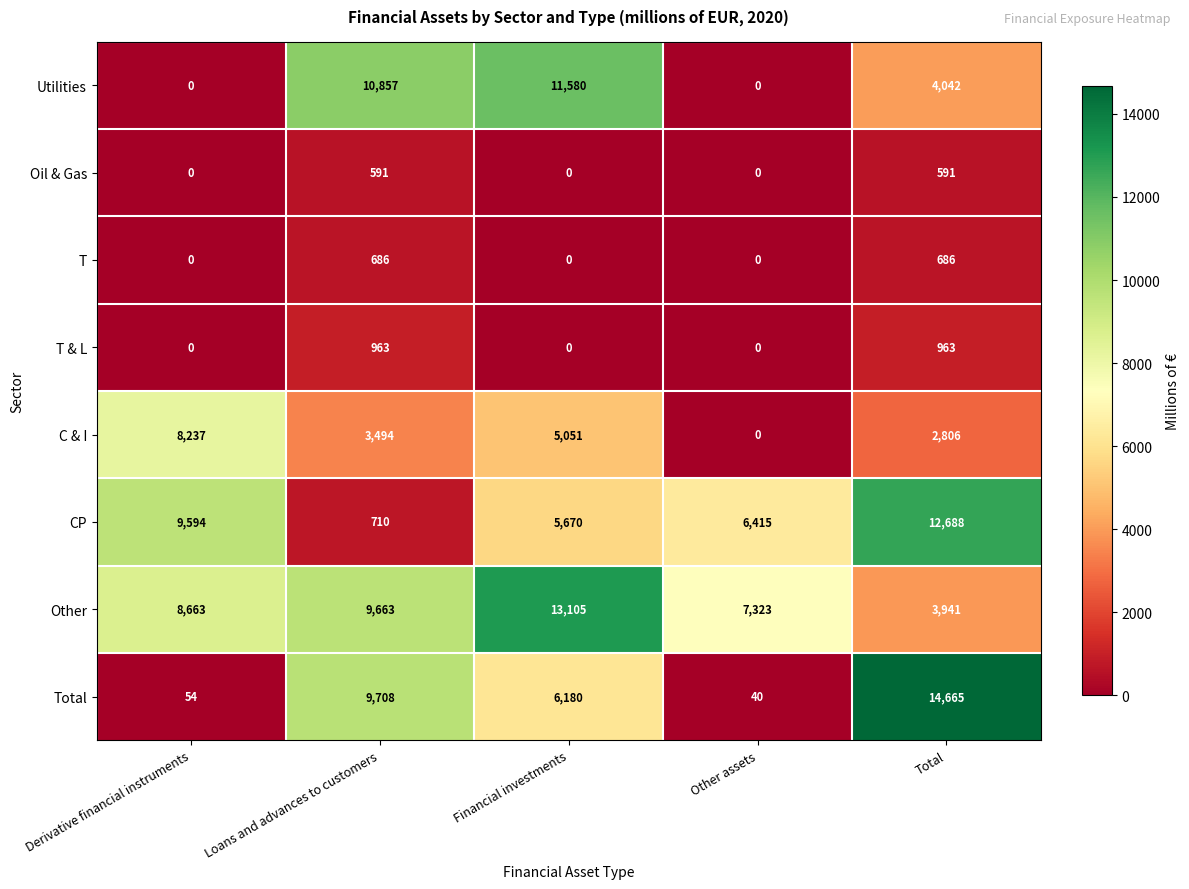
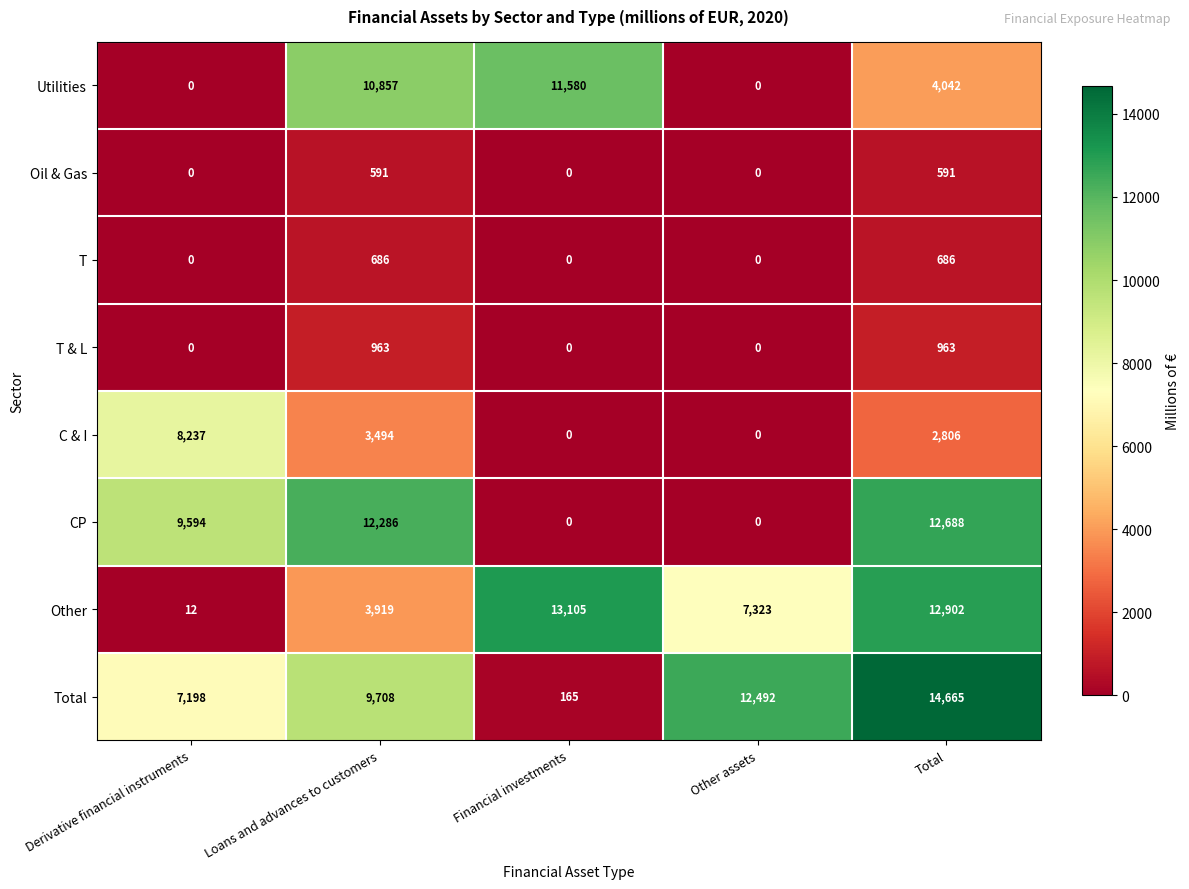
  {
    "Utilities": {
      "Derivative financial instruments": "0",
      "Loans and advances to customers": "10,857",
      "Financial investments": "11,580",
      "Other assets": "0",
      "Total": "4,042"
    },
    "Oil & Gas": {
      "Derivative financial instruments": "0",
      "Loans and advances to customers": "591",
      "Financial investments": "0",
      "Other assets": "0",
      "Total": "591"
    },
    "T": {
      "Derivative financial instruments": "0",
      "Loans and advances to customers": "686",
      "Financial investments": "0",
      "Other assets": "0",
      "Total": "686"
    },
    "T & L": {
      "Derivative financial instruments": "0",
      "Loans and advances to customers": "963",
      "Financial investments": "0",
      "Other assets": "0",
      "Total": "963"
    },
    "C & I": {
      "Derivative financial instruments": "8,237",
      "Loans and advances to customers": "3,494",
-     "Financial investments": "5,051",
+     "Financial investments": "0",
      "Other assets": "0",
      "Total": "2,806"
    },
    "CP": {
      "Derivative financial instruments": "9,594",
-     "Loans and advances to customers": "710",
-     "Financial investments": "5,670",
-     "Other assets": "6,415",
+     "Loans and advances to customers": "12,286",
+     "Financial investments": "0",
+     "Other assets": "0",
      "Total": "12,688"
    },
    "Other": {
-     "Derivative financial instruments": "8,663",
-     "Loans and advances to customers": "9,663",
+     "Derivative financial instruments": "12",
+     "Loans and advances to customers": "3,919",
      "Financial investments": "13,105",
      "Other assets": "7,323",
-     "Total": "3,941"
+     "Total": "12,902"
    },
    "Total": {
-     "Derivative financial instruments": "54",
+     "Derivative financial instruments": "7,198",
      "Loans and advances to customers": "9,708",
-     "Financial investments": "6,180",
-     "Other assets": "40",
+     "Financial investments": "165",
+     "Other assets": "12,492",
      "Total": "14,665"
    }
  }
